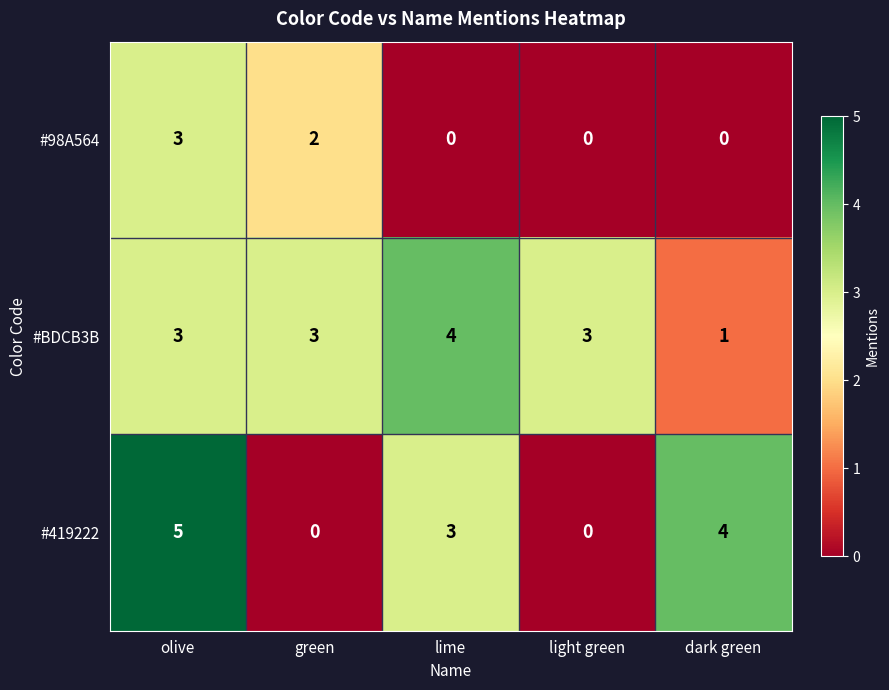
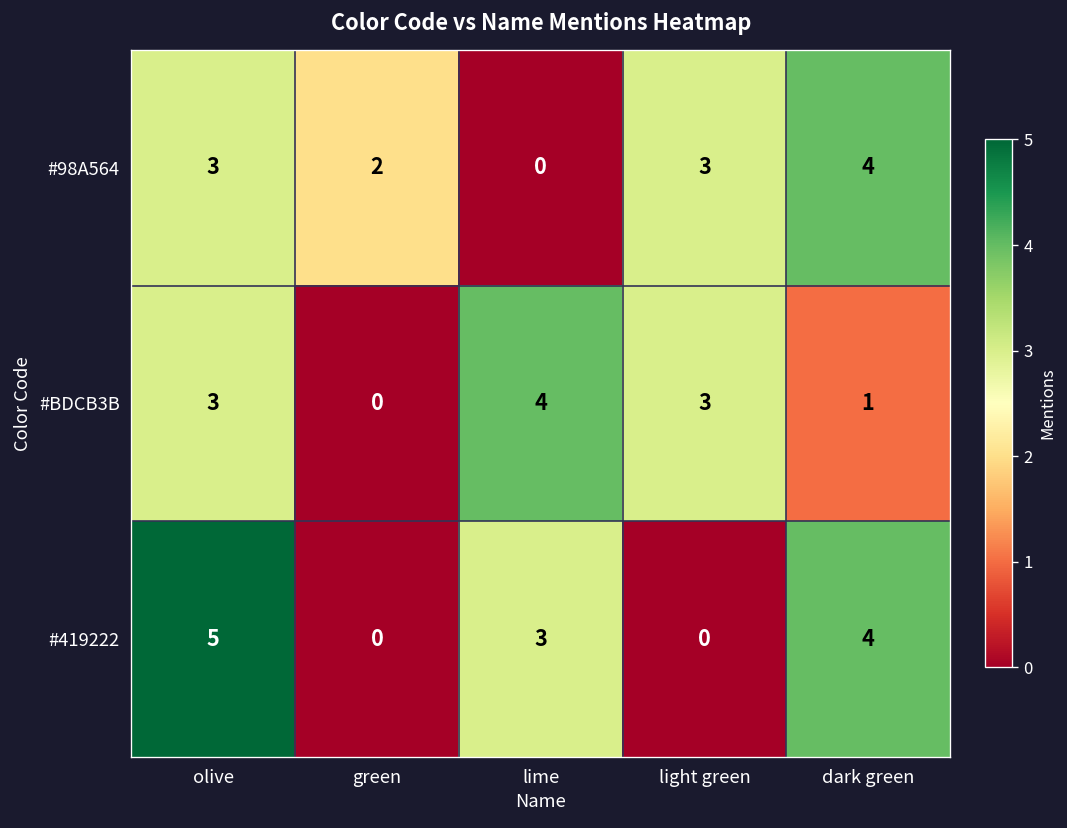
  {
    "#98A564": {
      "olive": 3,
      "green": 2,
      "lime": 0,
-     "light green": 0,
-     "dark green": 0
+     "light green": 3,
+     "dark green": 4
    },
    "#BDCB3B": {
      "olive": 3,
-     "green": 3,
+     "green": 0,
      "lime": 4,
      "light green": 3,
      "dark green": 1
    },
    "#419222": {
      "olive": 5,
      "green": 0,
      "lime": 3,
      "light green": 0,
      "dark green": 4
    }
  }
